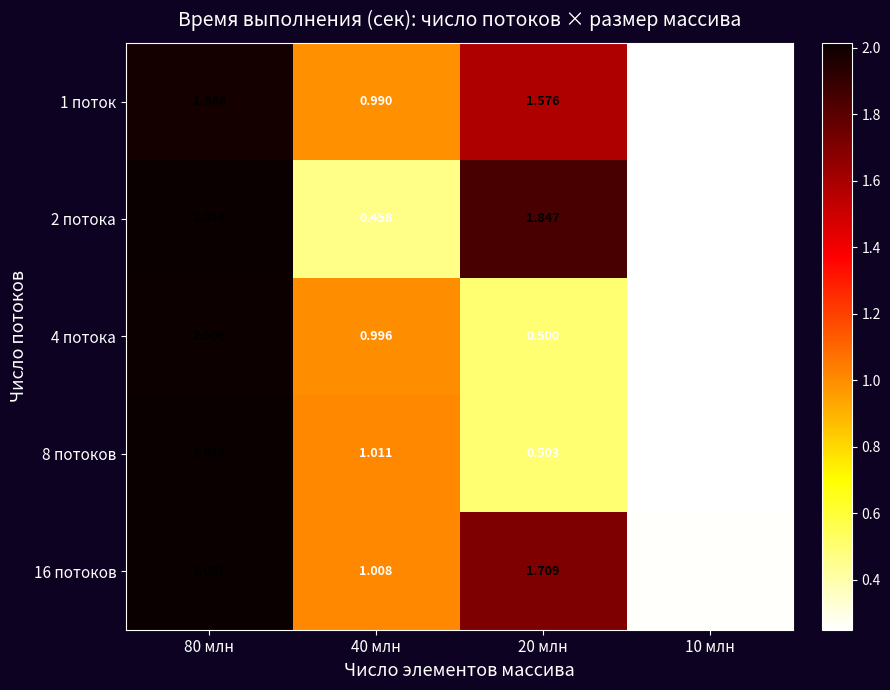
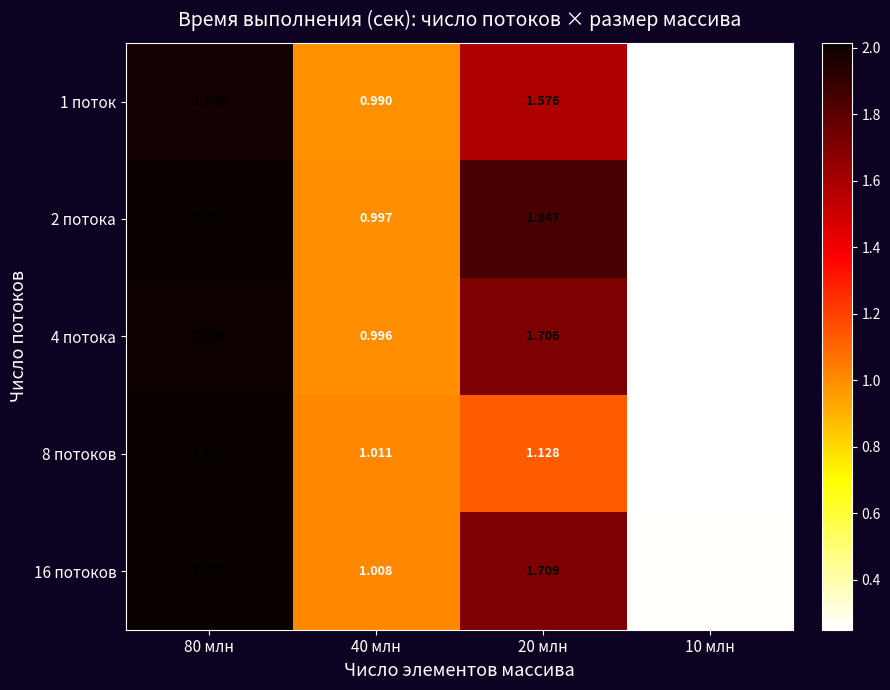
  {
    "1 поток": {
      "40 млн": 0.990,
      "20 млн": 1.576
    },
    "2 потока": {
-     "40 млн": 0.458,
+     "40 млн": 0.997,
      "20 млн": 1.847
    },
    "4 потока": {
      "40 млн": 0.996,
-     "20 млн": 0.500
+     "20 млн": 1.706
    },
    "8 потоков": {
      "40 млн": 1.011,
-     "20 млн": 0.503
+     "20 млн": 1.128
    },
    "16 потоков": {
      "40 млн": 1.008,
      "20 млн": 1.709
    }
  }
